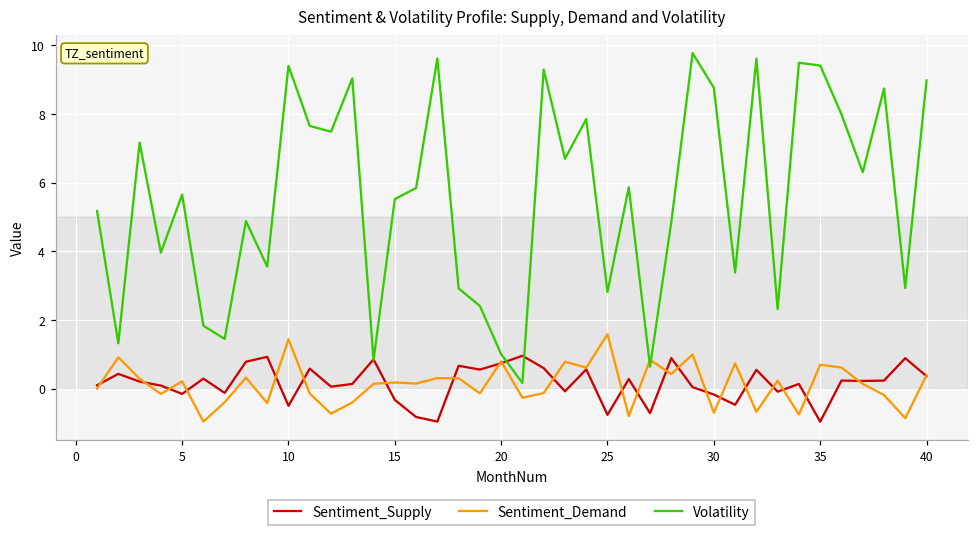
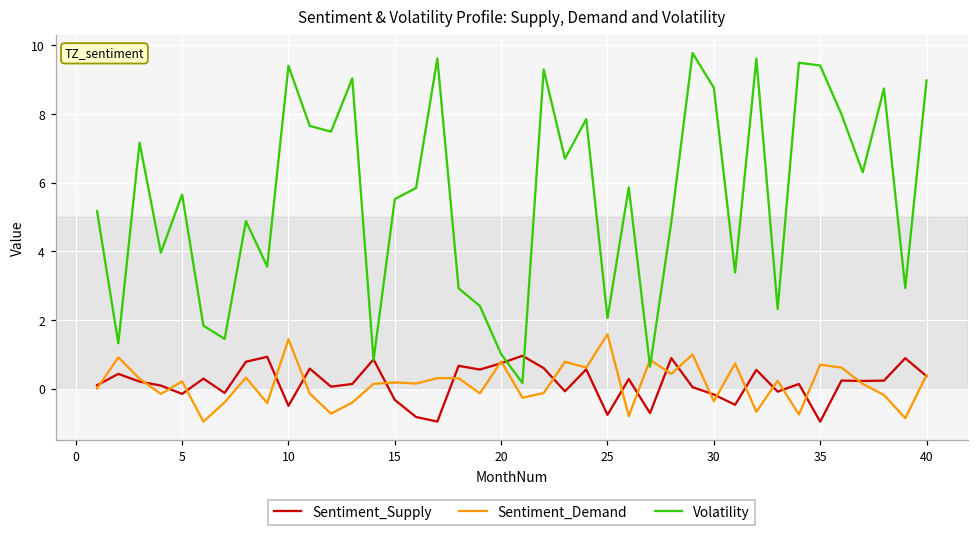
  {
    "Sentiment_Supply": {
      "5": -0.2,
      "10": -0.5,
      "15": -0.3,
      "25": -0.8,
      "30": -0.2,
      "35": -1.0
    },
    "Sentiment_Demand": {
      "5": 0.2,
      "10": 1.4,
      "15": 0.2,
      "25": 1.6,
-     "30": -0.7,
+     "30": -0.4,
      "35": 0.7
    },
    "Volatility": {
      "5": 5.7,
      "10": 9.4,
      "15": 5.5,
      "20": 1.0,
-     "25": 2.8,
+     "25": 2.1,
      "30": 8.8,
      "35": 9.4,
      "40": 9.0
    }
  }
